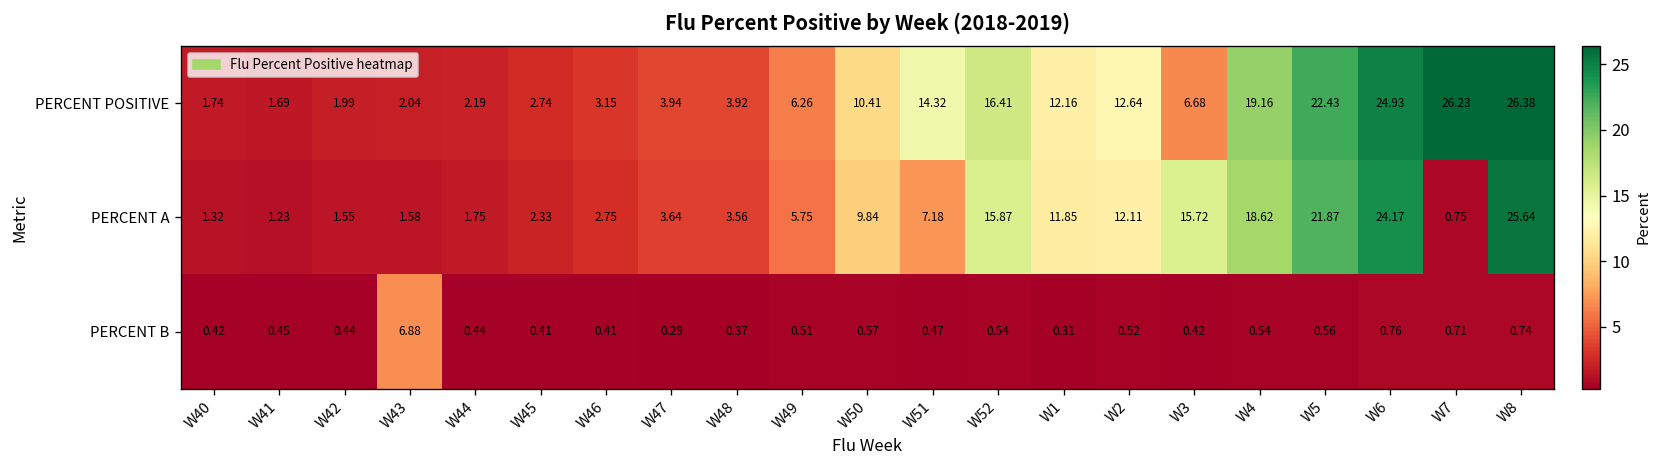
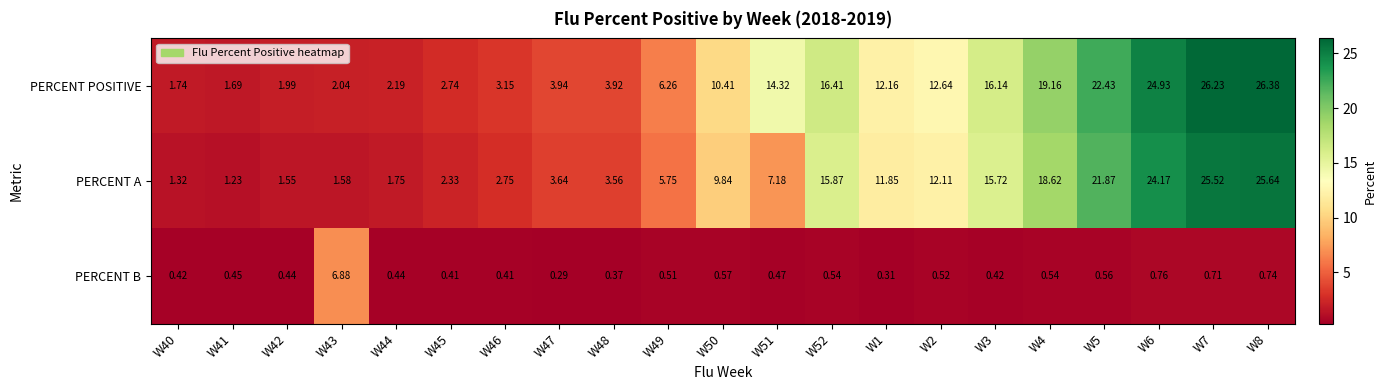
  {
    "PERCENT POSITIVE": {
      "W40": 1.74,
      "W41": 1.69,
      "W42": 1.99,
      "W43": 2.04,
      "W44": 2.19,
      "W45": 2.74,
      "W46": 3.15,
      "W47": 3.94,
      "W48": 3.92,
      "W49": 6.26,
      "W50": 10.41,
      "W51": 14.32,
      "W52": 16.41,
      "W1": 12.16,
      "W2": 12.64,
-     "W3": 6.68,
+     "W3": 16.14,
      "W4": 19.16,
      "W5": 22.43,
      "W6": 24.93,
      "W7": 26.23,
      "W8": 26.38
    },
    "PERCENT A": {
      "W40": 1.32,
      "W41": 1.23,
      "W42": 1.55,
      "W43": 1.58,
      "W44": 1.75,
      "W45": 2.33,
      "W46": 2.75,
      "W47": 3.64,
      "W48": 3.56,
      "W49": 5.75,
      "W50": 9.84,
      "W51": 7.18,
      "W52": 15.87,
      "W1": 11.85,
      "W2": 12.11,
      "W3": 15.72,
      "W4": 18.62,
      "W5": 21.87,
      "W6": 24.17,
-     "W7": 0.75,
+     "W7": 25.52,
      "W8": 25.64
    },
    "PERCENT B": {
      "W40": 0.42,
      "W41": 0.45,
      "W42": 0.44,
      "W43": 6.88,
      "W44": 0.44,
      "W45": 0.41,
      "W46": 0.41,
      "W47": 0.29,
      "W48": 0.37,
      "W49": 0.51,
      "W50": 0.57,
      "W51": 0.47,
      "W52": 0.54,
      "W1": 0.31,
      "W2": 0.52,
      "W3": 0.42,
      "W4": 0.54,
      "W5": 0.56,
      "W6": 0.76,
      "W7": 0.71,
      "W8": 0.74
    }
  }
